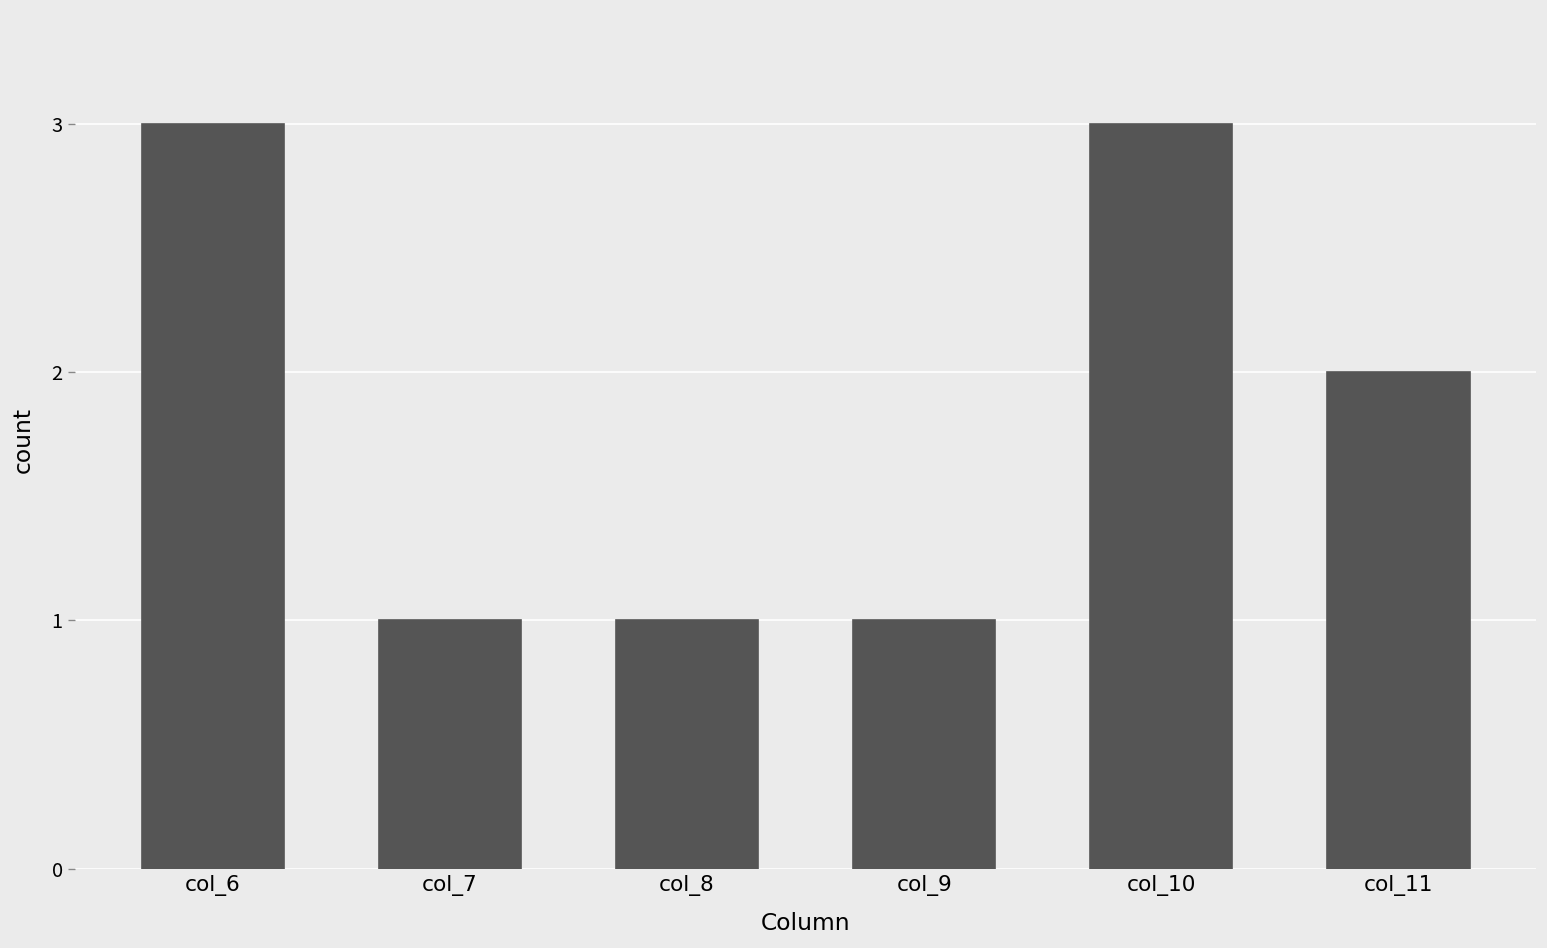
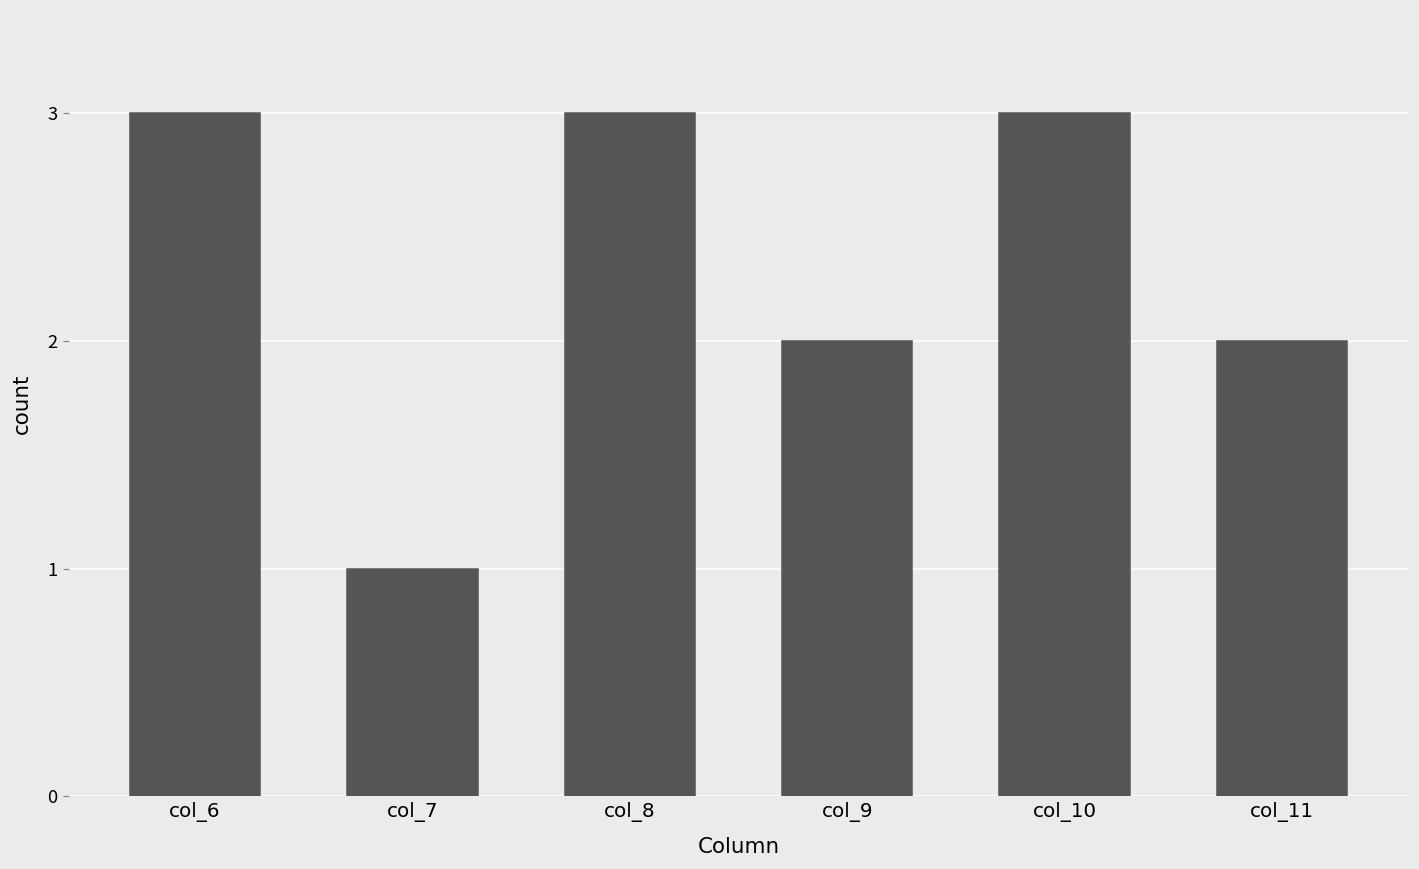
  {
    "col_6": 3,
    "col_7": 1,
-   "col_8": 1,
-   "col_9": 1,
+   "col_8": 3,
+   "col_9": 2,
    "col_10": 3,
    "col_11": 2
  }
